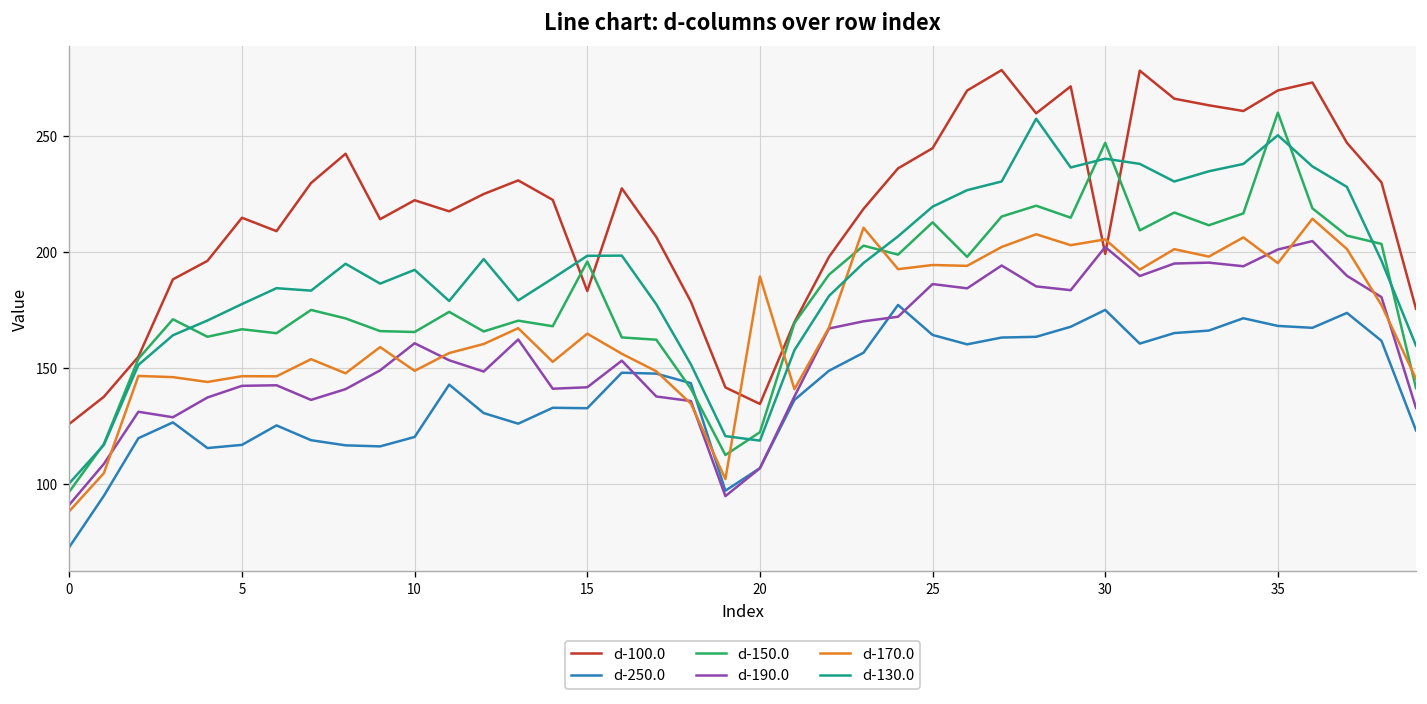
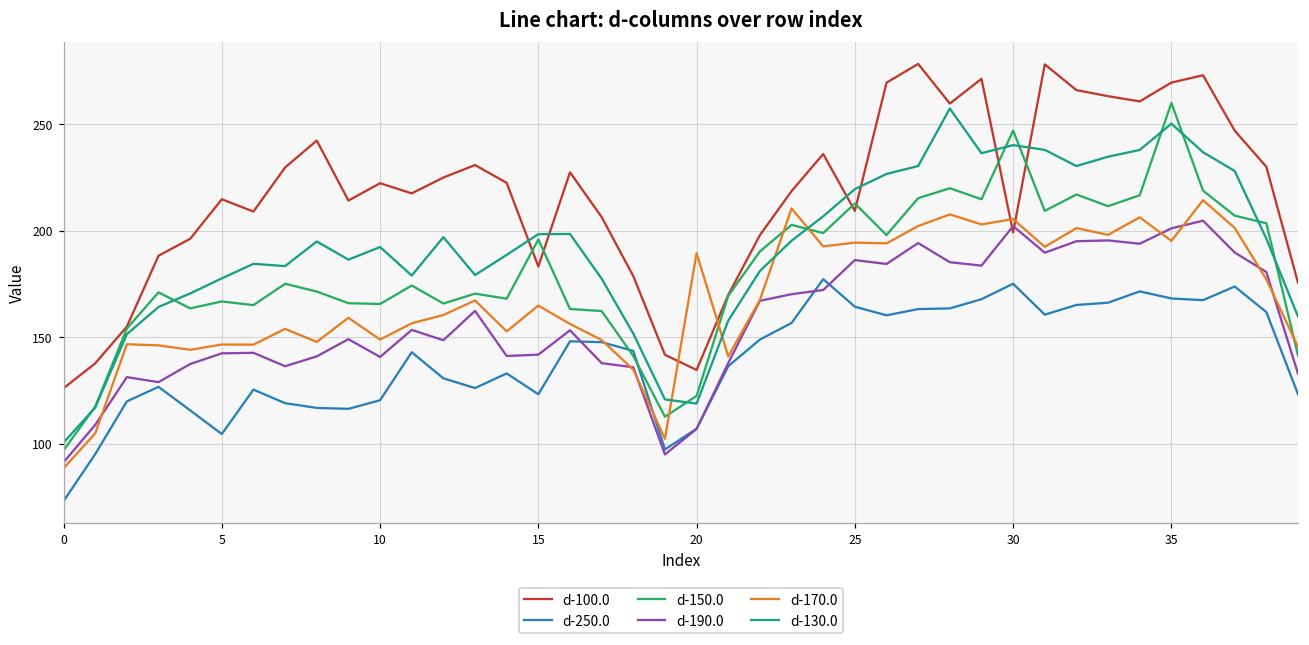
  {
    "d-100.0": {
      "0": 126,
      "5": 215,
      "10": 222,
      "15": 183,
      "20": 135,
-     "25": 245,
+     "25": 209,
      "30": 199,
      "35": 269
    },
    "d-250.0": {
      "0": 73,
-     "5": 117,
+     "5": 104,
      "10": 120,
-     "15": 133,
+     "15": 123,
      "25": 164,
      "30": 175,
      "35": 168
    },
    "d-190.0": {
      "0": 91,
      "5": 142,
-     "10": 161,
+     "10": 141,
      "15": 142,
      "25": 186,
      "30": 202,
      "35": 201
    },
    "d-170.0": {
      "0": 88,
      "5": 146,
      "10": 149,
      "15": 165,
      "20": 189,
      "25": 194,
      "30": 205,
      "35": 195
    }
  }
